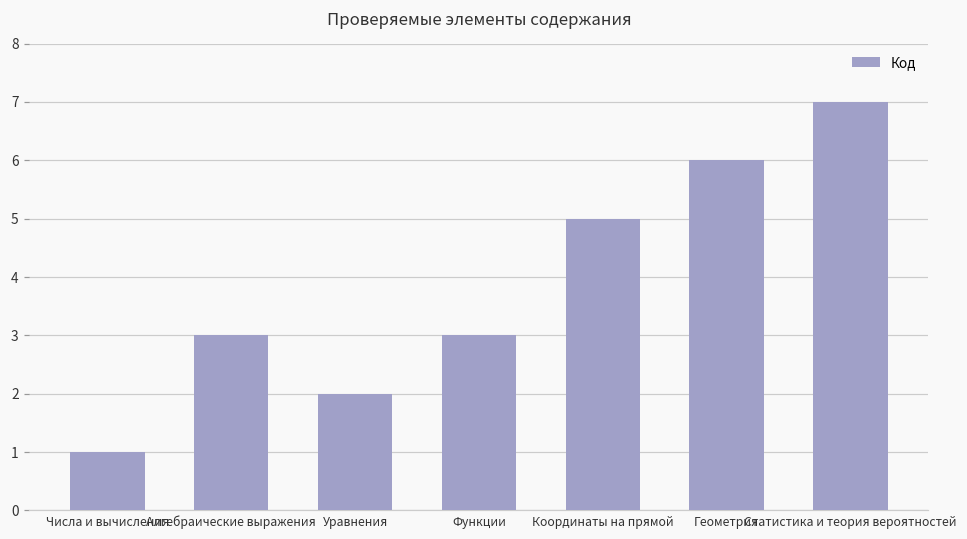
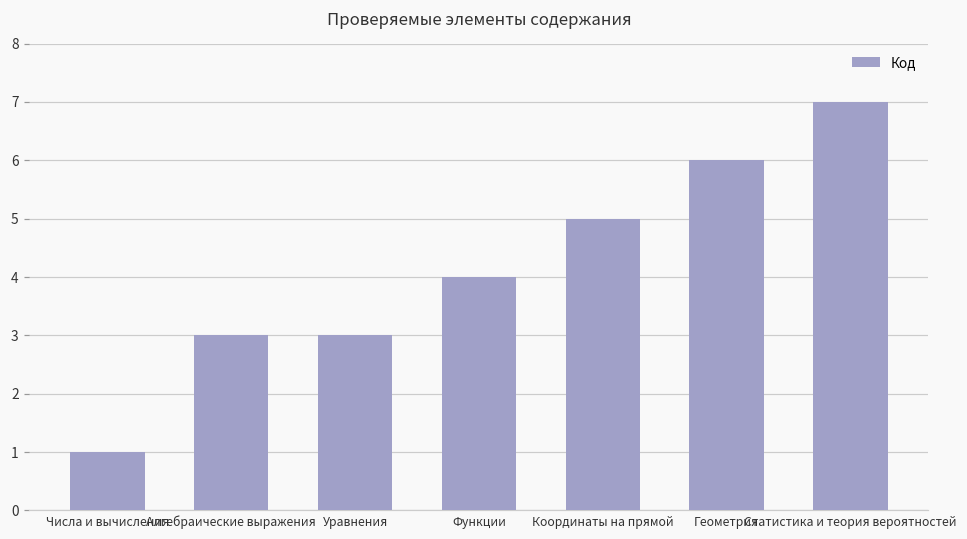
  {
    "Алгебраические выражения": 3,
-   "Уравнения": 2,
-   "Функции": 3,
+   "Уравнения": 3,
+   "Функции": 4,
    "Координаты на прямой": 5,
    "Статистика и теория вероятностей": 7
  }
